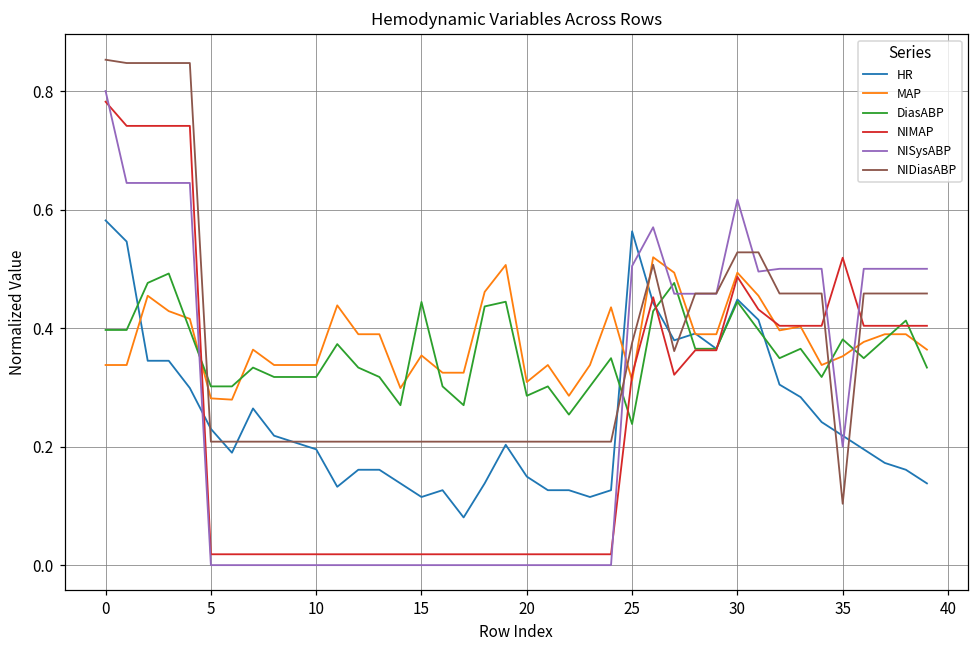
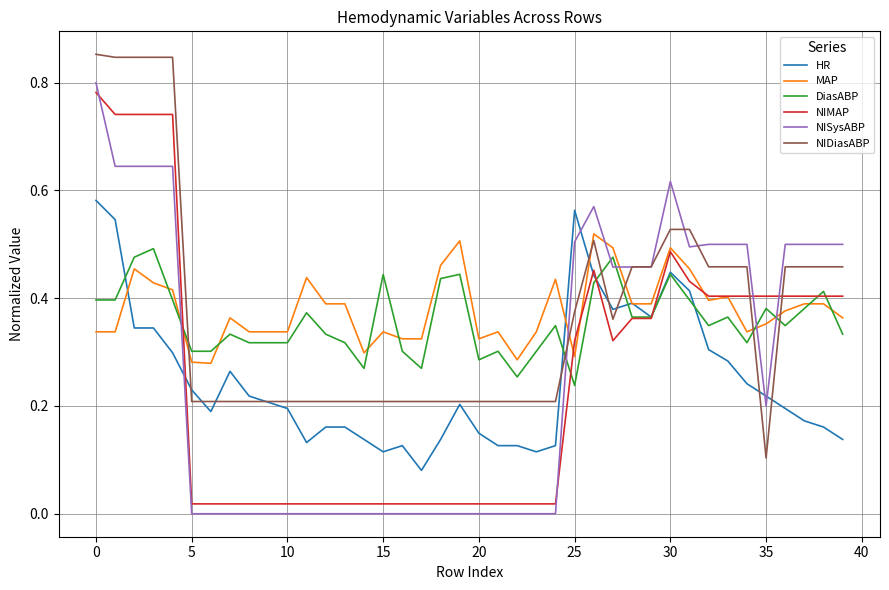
  {
    "HR": {
      "0": 0.58,
      "5": 0.23,
      "10": 0.20,
      "15": 0.11,
      "20": 0.15,
      "25": 0.56,
      "35": 0.22
    },
    "MAP": {
      "0": 0.34,
      "5": 0.28,
      "10": 0.34,
-     "15": 0.35,
-     "20": 0.31,
-     "25": 0.31,
+     "15": 0.34,
+     "20": 0.32,
+     "25": 0.29,
      "30": 0.49,
      "35": 0.35
    },
    "DiasABP": {
      "0": 0.40,
      "5": 0.30,
      "10": 0.32,
      "15": 0.44,
      "20": 0.29,
      "25": 0.24,
      "35": 0.38
    },
    "NIMAP": {
      "0": 0.78,
      "5": 0.02,
      "10": 0.02,
      "15": 0.02,
      "20": 0.02,
      "25": 0.32,
      "30": 0.49,
-     "35": 0.52
+     "35": 0.40
    },
    "NISysABP": {
      "0": 0.80,
      "5": 0.00,
      "10": 0.00,
      "15": 0.00,
      "20": 0.00,
      "25": 0.50,
      "30": 0.62,
      "35": 0.20
    },
    "NIDiasABP": {
      "0": 0.85,
      "5": 0.21,
      "10": 0.21,
      "15": 0.21,
      "20": 0.21,
      "25": 0.38,
      "30": 0.53,
      "35": 0.10
    }
  }
